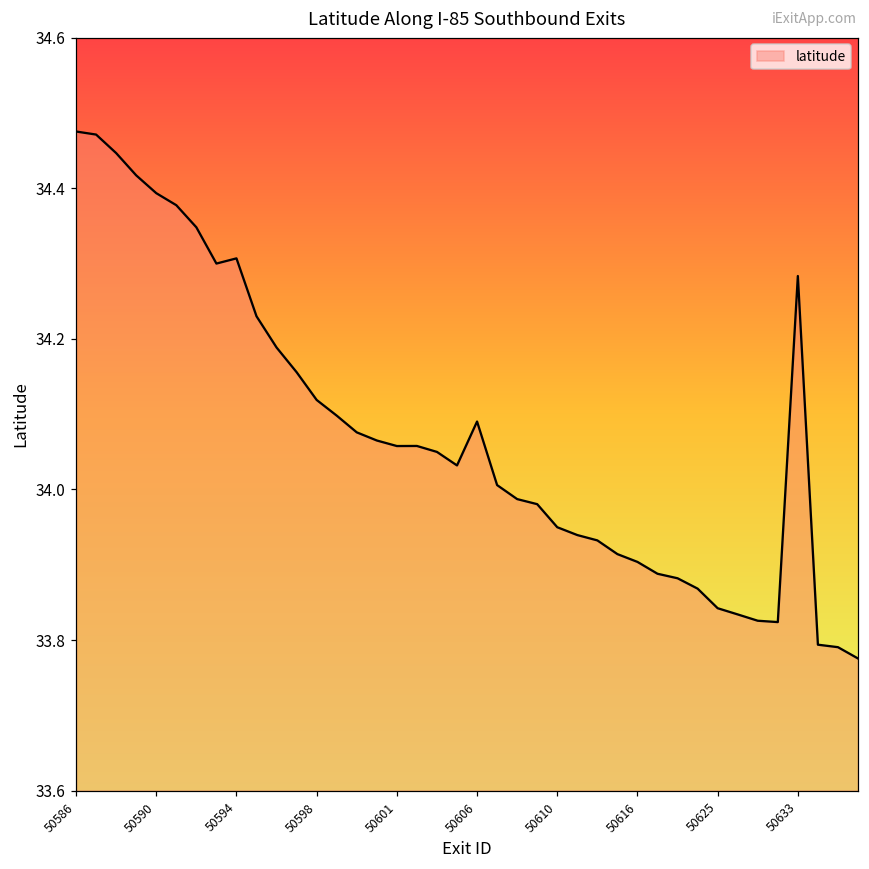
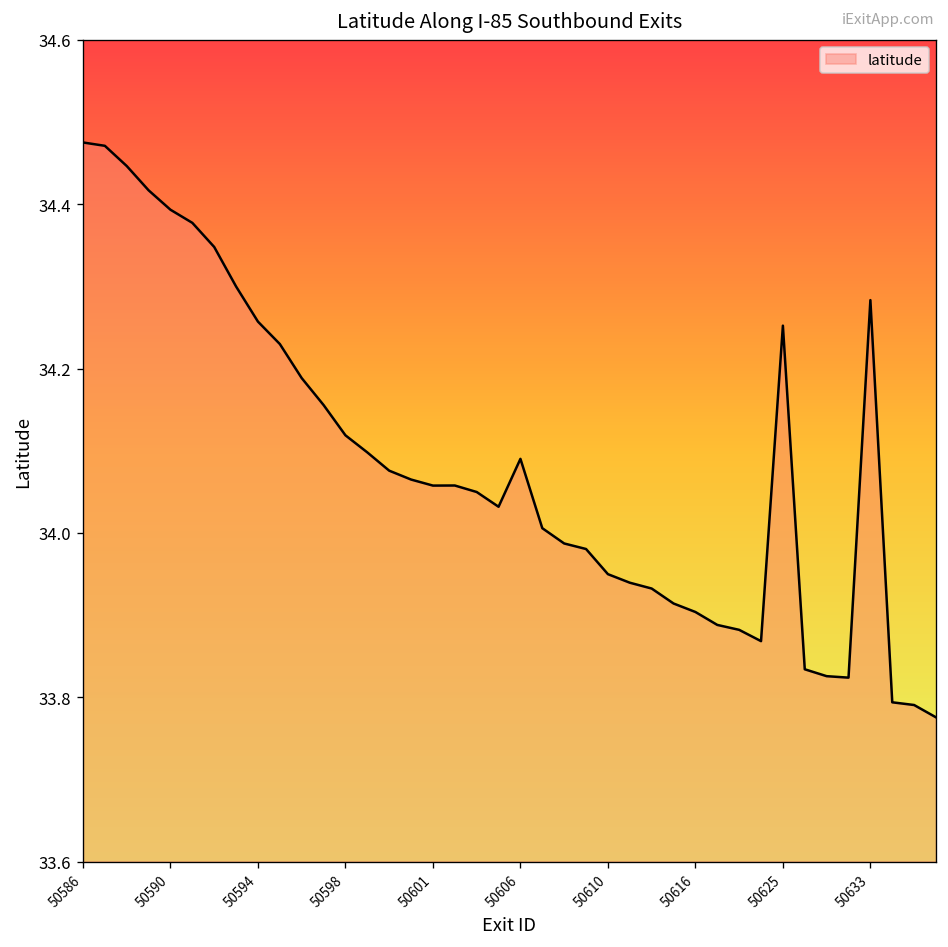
  {
    "50586": 34.48,
    "50590": 34.39,
-   "50594": 34.31,
+   "50594": 34.26,
    "50598": 34.12,
    "50601": 34.06,
    "50606": 34.09,
    "50610": 33.95,
    "50616": 33.90,
-   "50625": 33.84,
+   "50625": 34.25,
    "50633": 34.28
  }
